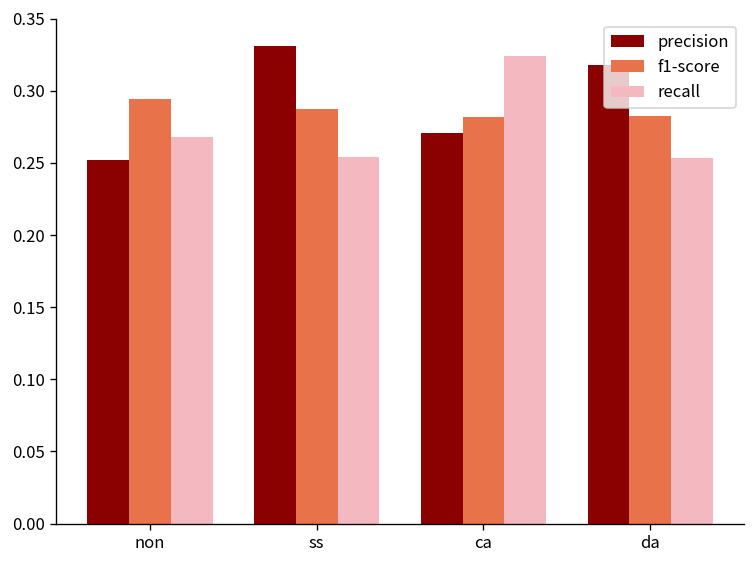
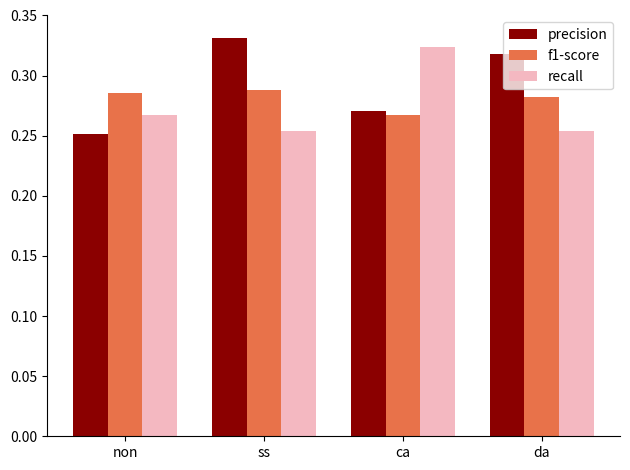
  {
    "precision": {
      "non": 0.252,
      "ss": 0.331,
      "ca": 0.271
    },
    "f1-score": {
-     "non": 0.294,
+     "non": 0.286,
      "ss": 0.288,
-     "ca": 0.282,
+     "ca": 0.268,
      "da": 0.282
    },
    "recall": {
      "non": 0.268,
      "ss": 0.254,
      "ca": 0.324,
      "da": 0.254
    }
  }
